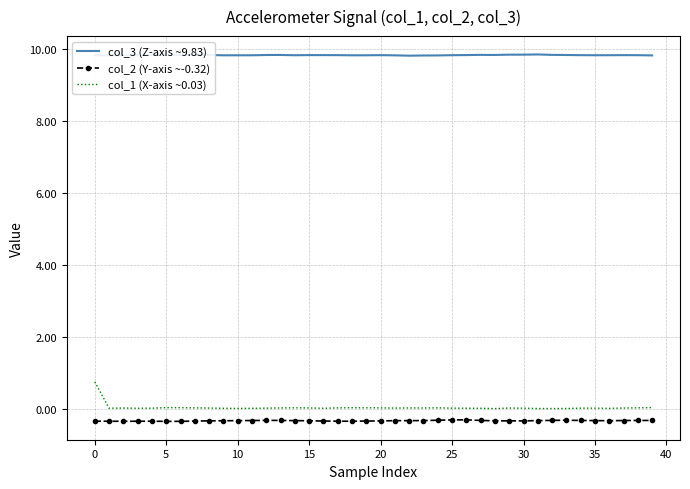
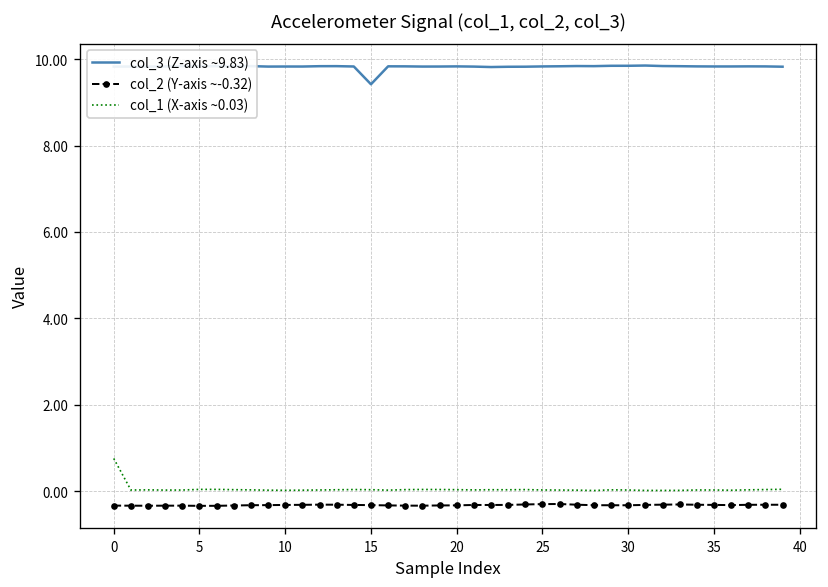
  {
    "col_3 (Z-axis ~9.83)": {
      "10": 9.8,
-     "15": 9.8,
+     "15": 9.4,
      "20": 9.8,
      "25": 9.8,
      "30": 9.8,
      "35": 9.8
    },
    "col_2 (Y-axis ~-0.32)": {
      "0": -0.3,
      "5": -0.3,
      "10": -0.3,
      "15": -0.3,
      "20": -0.3,
      "25": -0.3,
      "30": -0.3,
      "35": -0.3
    },
    "col_1 (X-axis ~0.03)": {
      "0": 0.8,
      "5": 0.0,
      "10": 0.0,
      "15": 0.0,
      "20": 0.0,
      "25": 0.0,
      "30": 0.0,
      "35": 0.0
    }
  }
